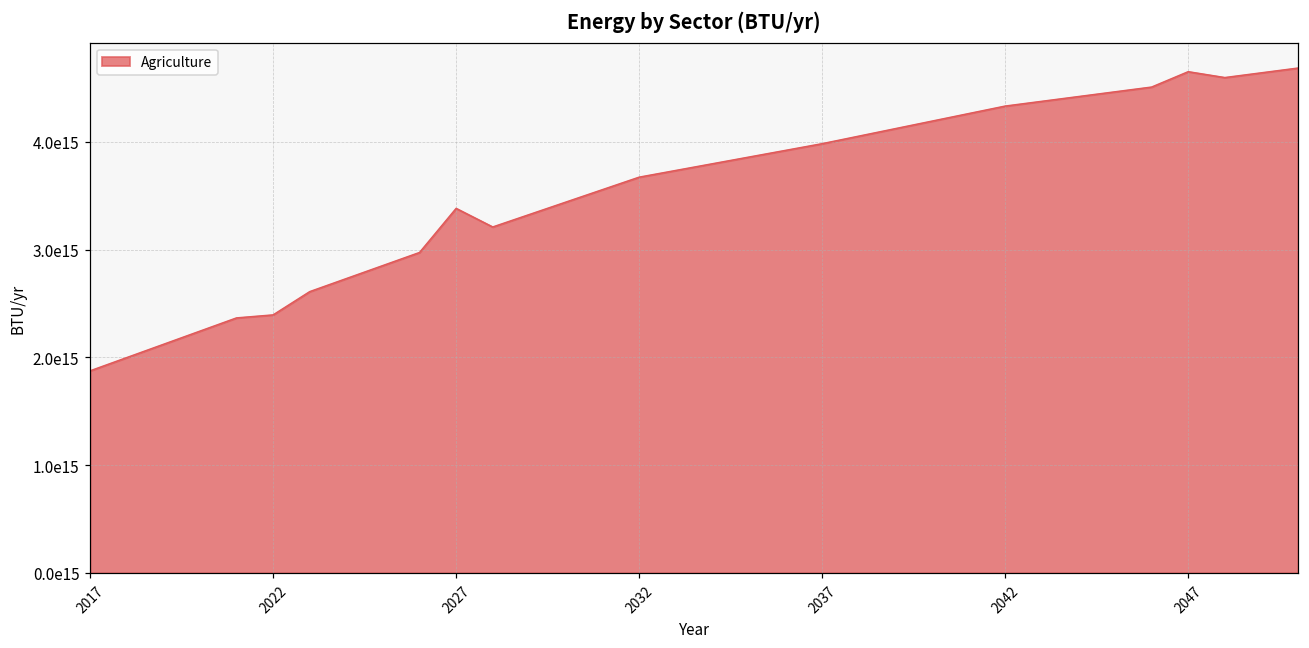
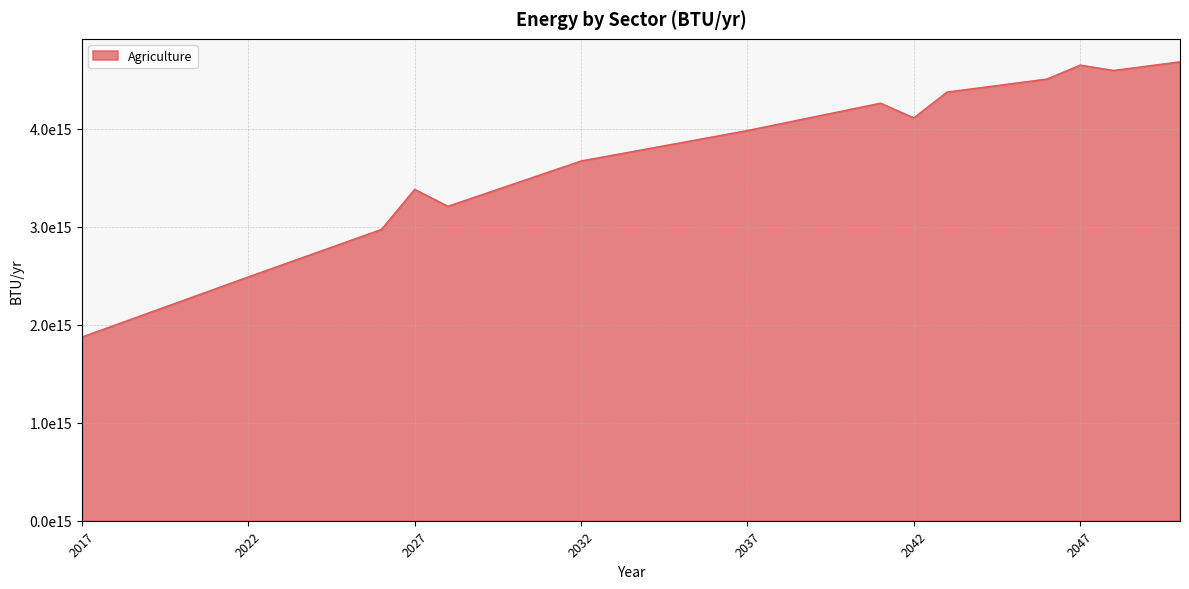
  {
    "2017": 1900000000000000,
-   "2022": 2400000000000000,
+   "2022": 2500000000000000,
    "2027": 3400000000000000,
    "2032": 3700000000000000,
    "2037": 4000000000000000,
-   "2042": 4300000000000000,
+   "2042": 4100000000000000,
    "2047": 4700000000000000
  }
